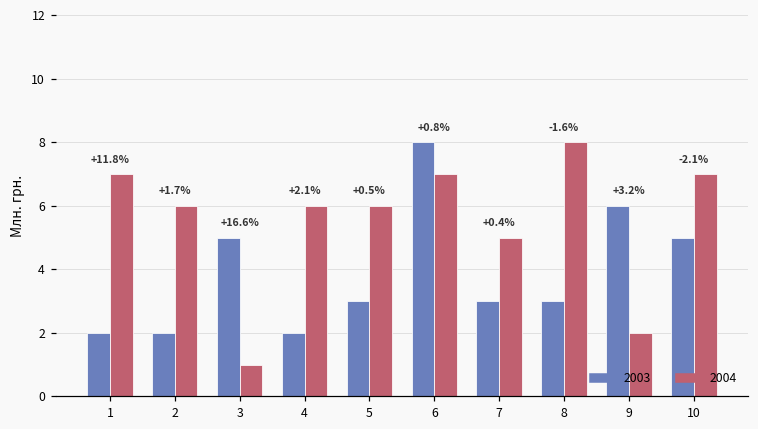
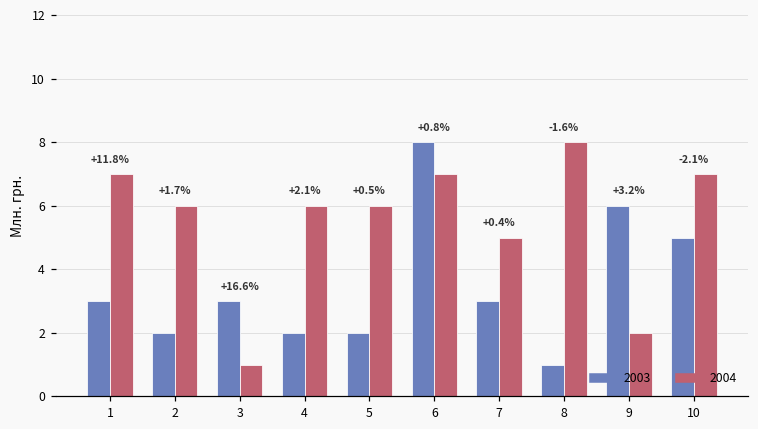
  {
    "2003": {
-     "1": 2,
+     "1": 3,
      "2": 2,
-     "3": 5,
+     "3": 3,
      "4": 2,
-     "5": 3,
+     "5": 2,
      "7": 3,
-     "8": 3,
+     "8": 1,
      "10": 5
    },
    "2004": {
      "3": 1,
      "6": 7,
      "9": 2
    }
  }
